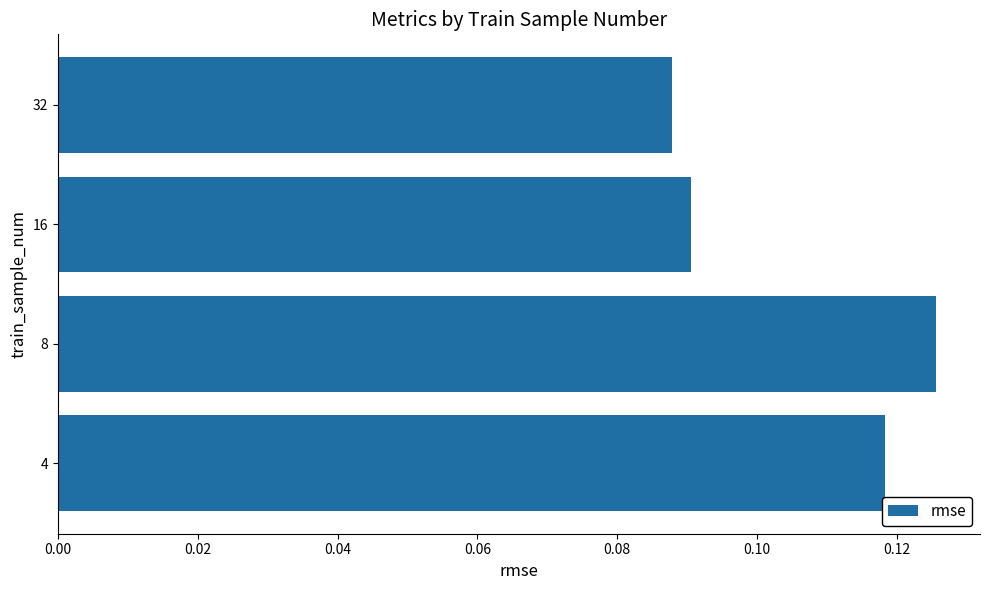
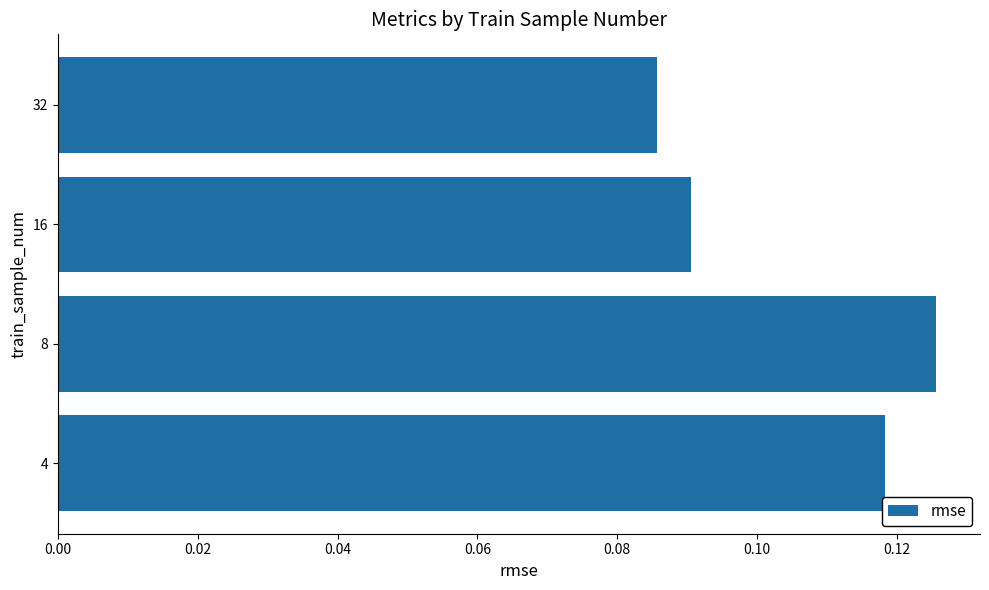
  {
-   "32": 0.088,
+   "32": 0.086,
    "16": 0.091,
    "8": 0.126,
    "4": 0.118
  }
